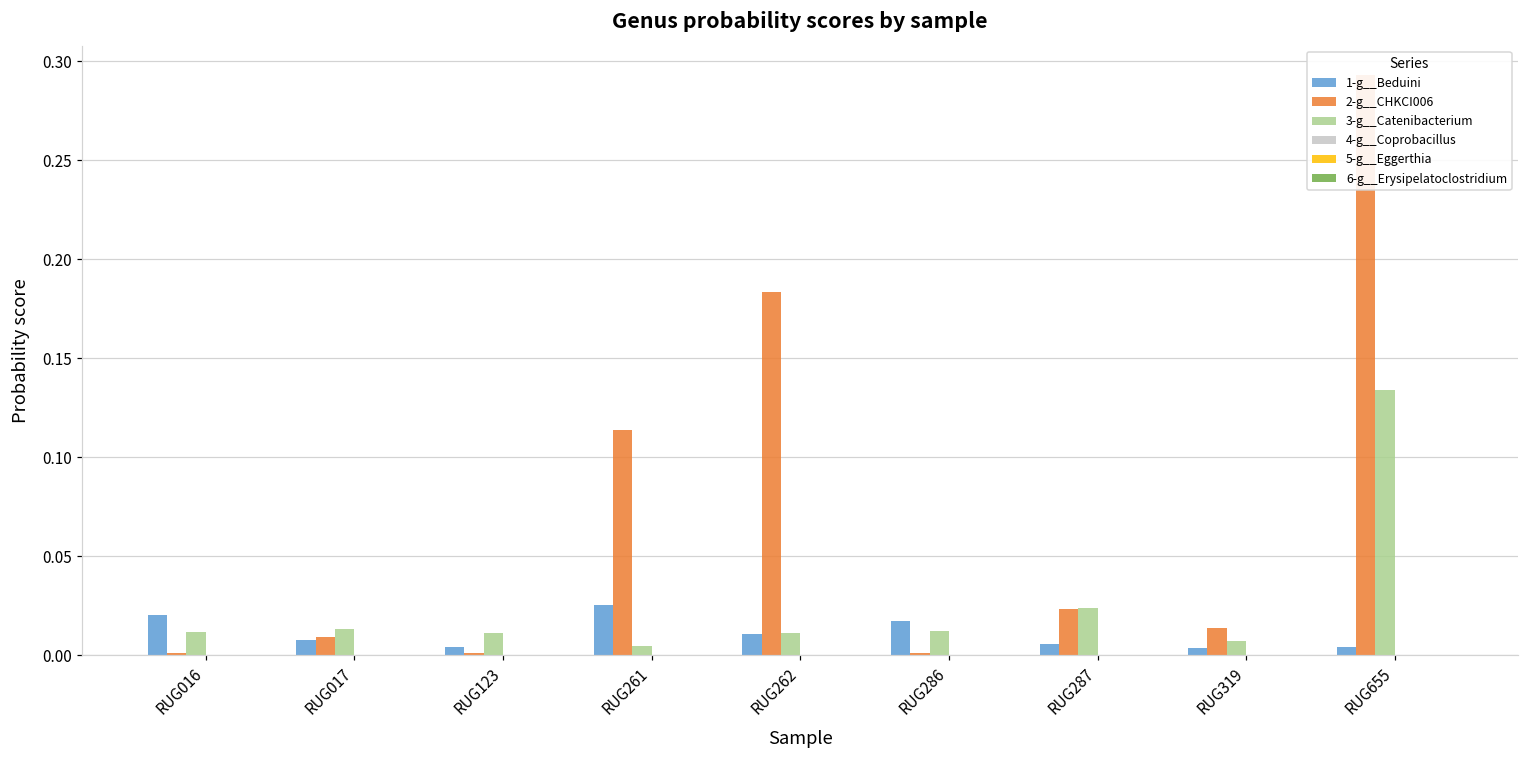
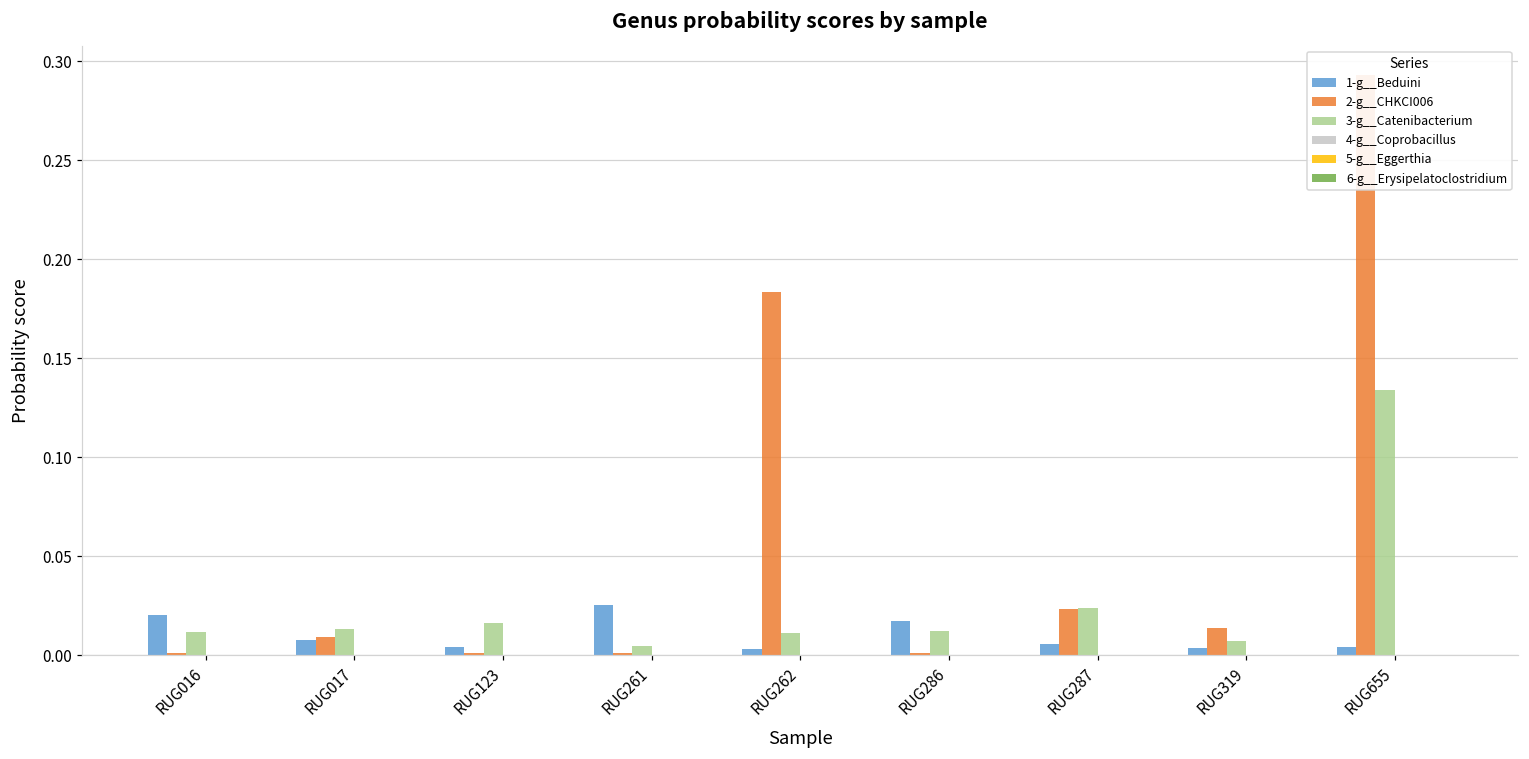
  {
    "1-g__Beduini": {
      "RUG016": 0.021,
      "RUG017": 0.008,
      "RUG123": 0.004,
      "RUG261": 0.025,
-     "RUG262": 0.011,
+     "RUG262": 0.003,
      "RUG286": 0.017,
      "RUG287": 0.006,
      "RUG319": 0.004,
      "RUG655": 0.004
    },
    "2-g__CHKCI006": {
      "RUG017": 0.009,
-     "RUG261": 0.114,
+     "RUG261": 0.001,
      "RUG262": 0.183,
      "RUG287": 0.024,
      "RUG319": 0.014
    },
    "3-g__Catenibacterium": {
      "RUG016": 0.012,
      "RUG017": 0.013,
-     "RUG123": 0.011,
+     "RUG123": 0.016,
      "RUG261": 0.005,
      "RUG262": 0.011,
      "RUG286": 0.012,
      "RUG287": 0.024,
      "RUG319": 0.008,
      "RUG655": 0.134
    }
  }
